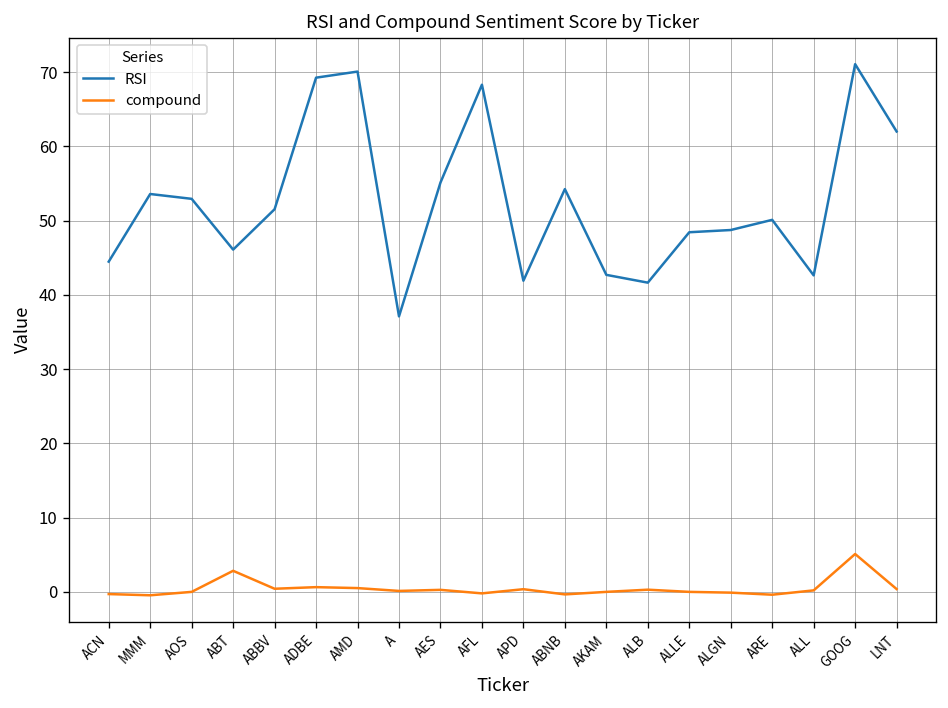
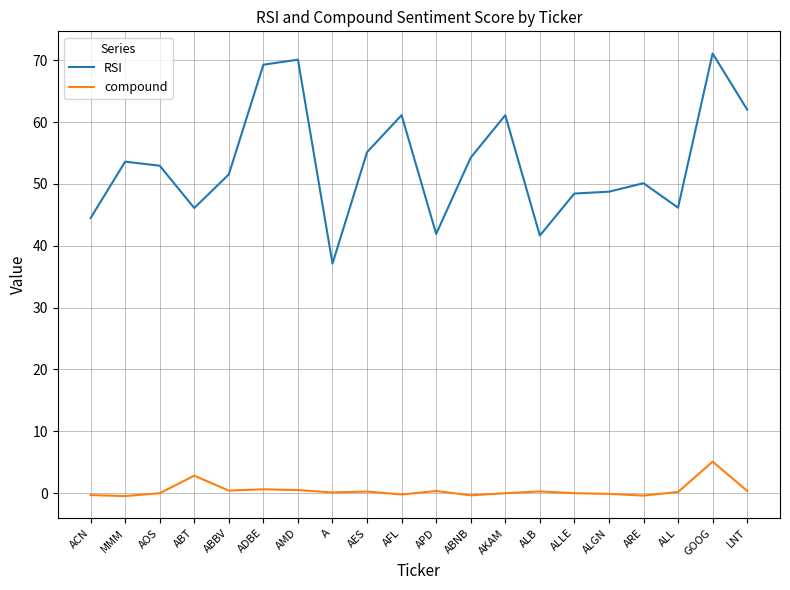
  {
    "RSI": {
      "ACN": 44,
      "MMM": 54,
      "AOS": 53,
      "ABT": 46,
      "ABBV": 52,
      "ADBE": 69,
      "AMD": 70,
      "A": 37,
      "AES": 55,
-     "AFL": 68,
+     "AFL": 61,
      "APD": 42,
      "ABNB": 54,
-     "AKAM": 43,
+     "AKAM": 61,
      "ALB": 42,
      "ALLE": 48,
      "ALGN": 49,
      "ARE": 50,
-     "ALL": 43,
+     "ALL": 46,
      "GOOG": 71,
      "LNT": 62
    },
    "compound": {
      "ACN": 0,
      "MMM": 0,
      "AOS": 0,
      "ABT": 3,
      "ABBV": 0,
      "ADBE": 1,
      "AMD": 1,
      "A": 0,
      "AES": 0,
      "AFL": 0,
      "APD": 0,
      "ABNB": 0,
      "AKAM": 0,
      "ALB": 0,
      "ALLE": 0,
      "ALGN": 0,
      "ARE": 0,
      "ALL": 0,
      "GOOG": 5,
      "LNT": 0
    }
  }
